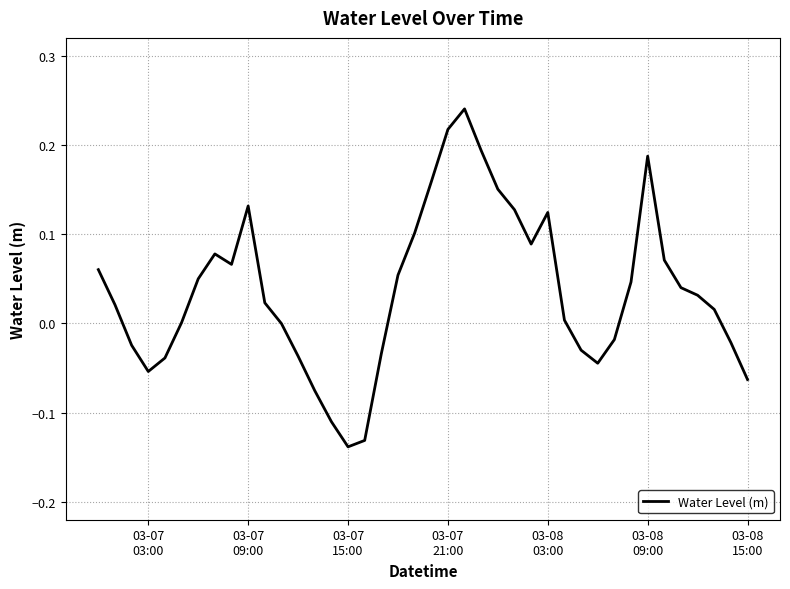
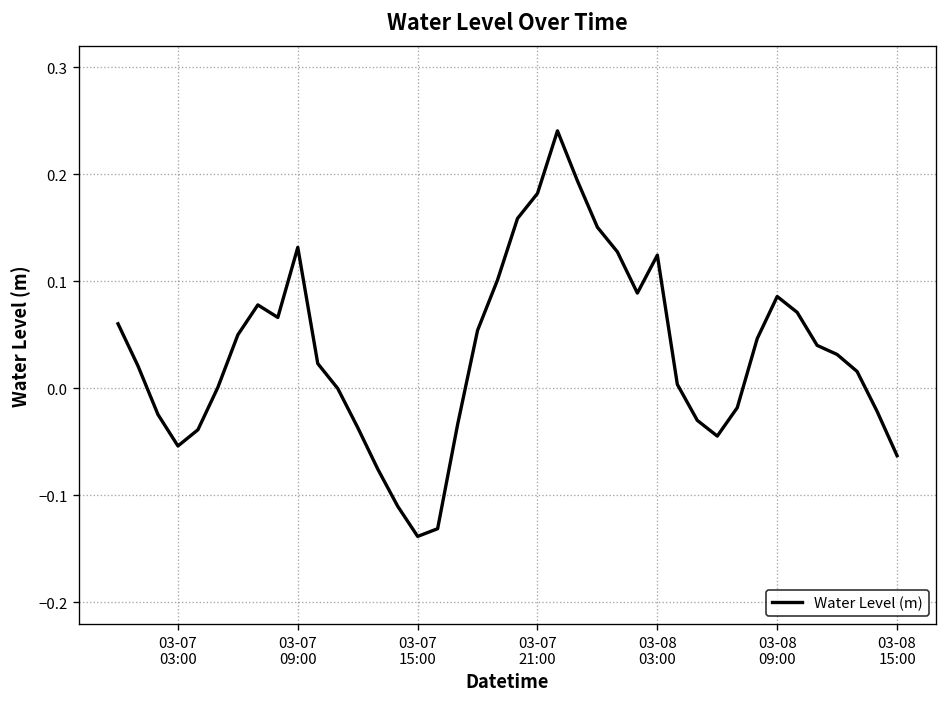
  {
    "03-07 03:00": -0.05,
    "03-07 09:00": 0.13,
    "03-07 15:00": -0.14,
-   "03-07 21:00": 0.22,
+   "03-07 21:00": 0.18,
    "03-08 03:00": 0.12,
-   "03-08 09:00": 0.19,
+   "03-08 09:00": 0.09,
    "03-08 15:00": -0.06
  }
